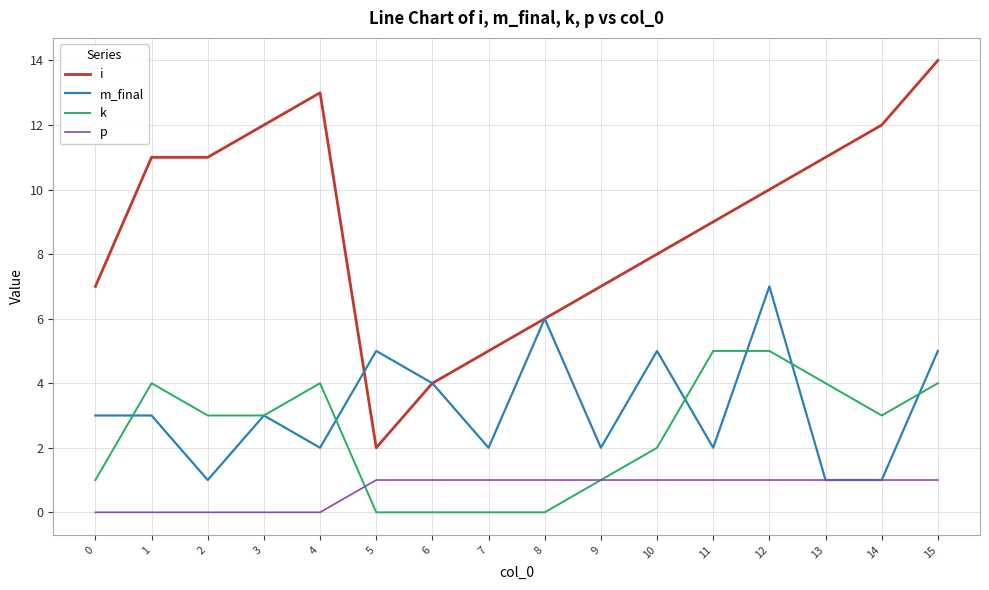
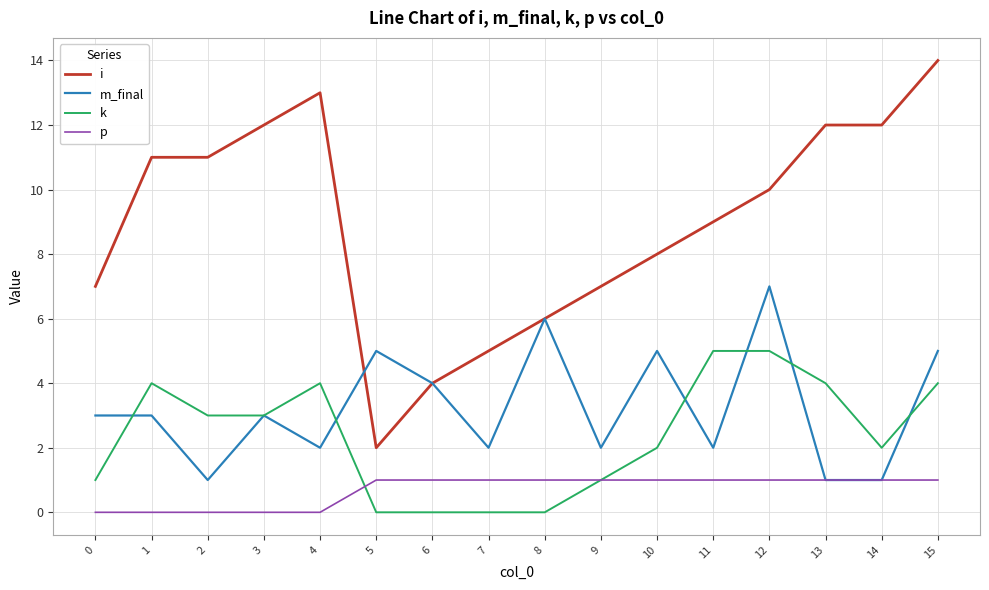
  {
    "i": {
      "0": 7,
      "1": 11,
      "2": 11,
      "3": 12,
      "4": 13,
      "5": 2,
      "7": 5,
      "9": 7,
      "10": 8,
      "11": 9,
      "12": 10,
-     "13": 11,
+     "13": 12,
      "14": 12,
      "15": 14
    },
    "m_final": {
      "0": 3,
      "1": 3,
      "2": 1,
      "4": 2,
      "5": 5,
      "7": 2,
      "9": 2,
      "10": 5,
      "11": 2,
      "12": 7,
      "15": 5
    },
    "k": {
      "0": 1,
      "1": 4,
      "2": 3,
      "4": 4,
      "5": 0,
      "6": 0,
      "7": 0,
      "8": 0,
      "10": 2,
      "11": 5,
      "12": 5,
      "13": 4,
-     "14": 3,
+     "14": 2,
      "15": 4
    },
    "p": {
      "0": 0,
      "1": 0,
      "2": 0,
      "3": 0,
      "4": 0,
      "5": 1,
      "6": 1,
      "7": 1,
      "8": 1,
      "10": 1,
      "11": 1,
      "12": 1,
      "15": 1
    }
  }
